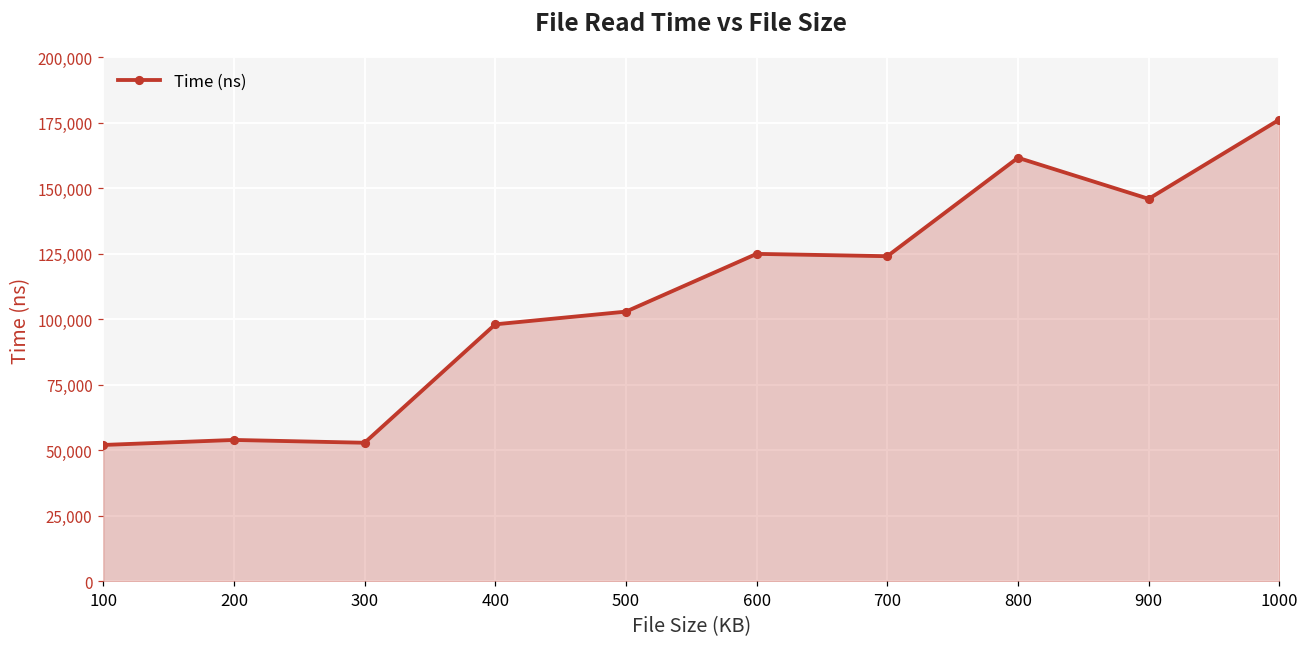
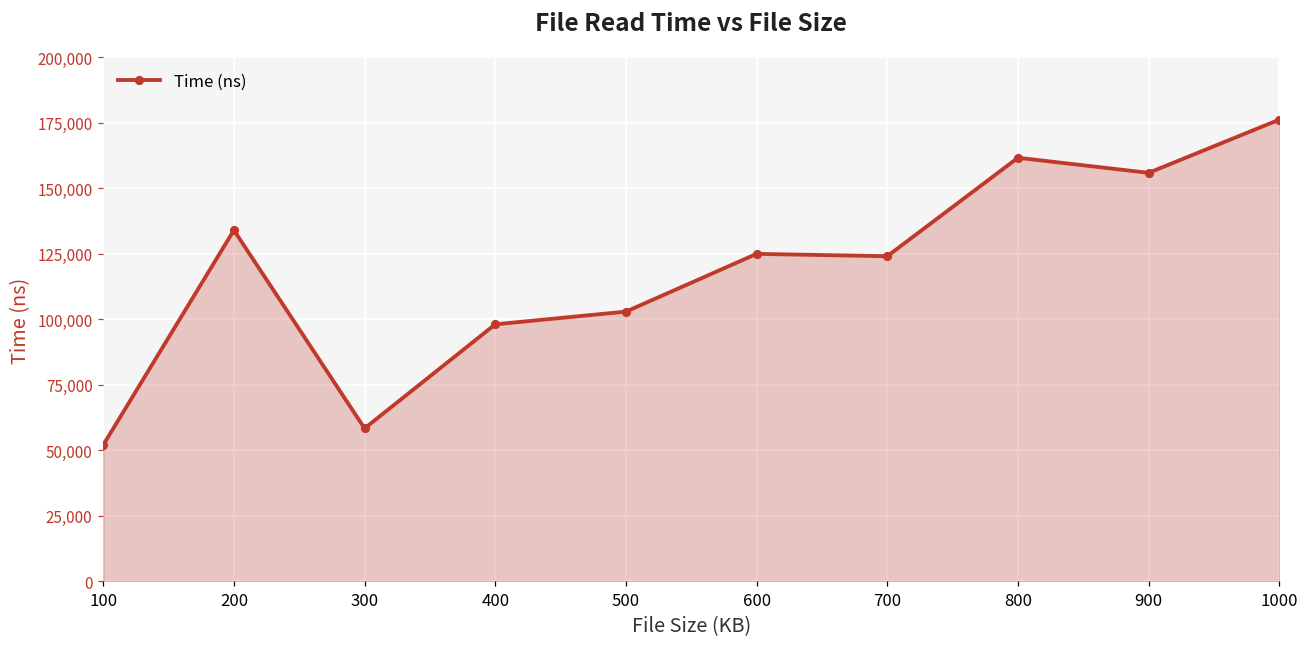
  {
    "100": "52,000",
-   "200": "54,000",
-   "300": "53,000",
+   "200": "134,000",
+   "300": "58,000",
    "400": "98,000",
    "500": "103,000",
    "600": "125,000",
    "700": "124,000",
    "800": "162,000",
-   "900": "146,000",
+   "900": "156,000",
    "1000": "176,000"
  }
